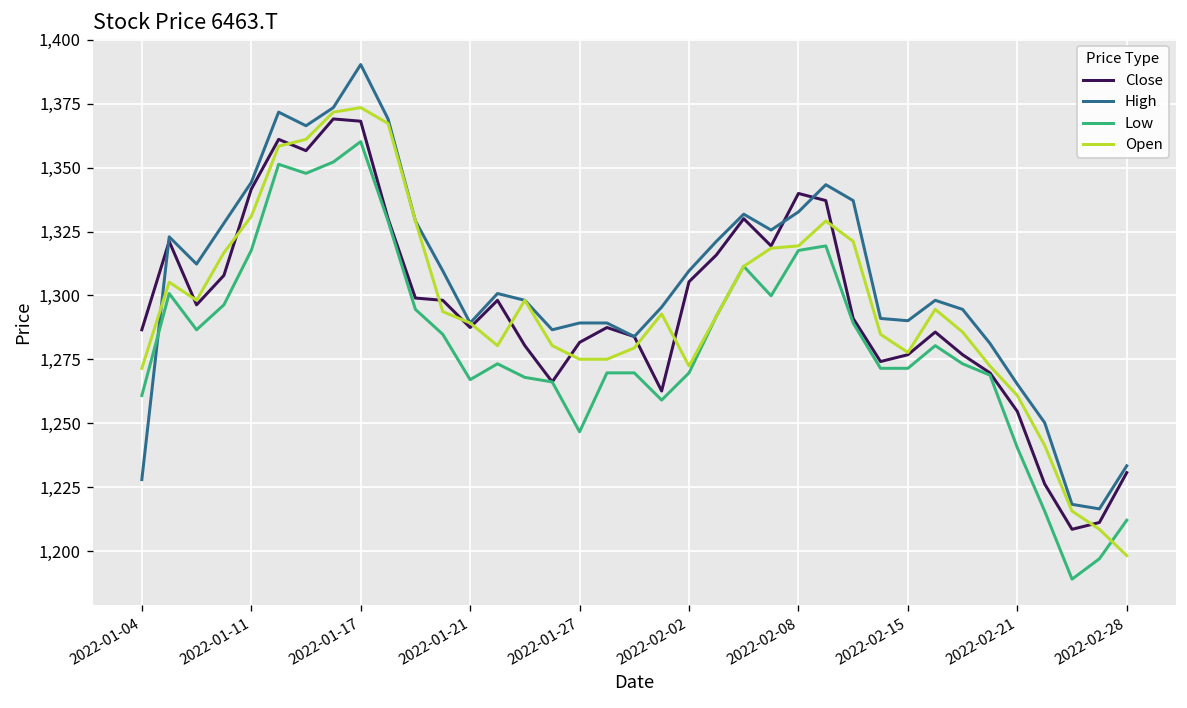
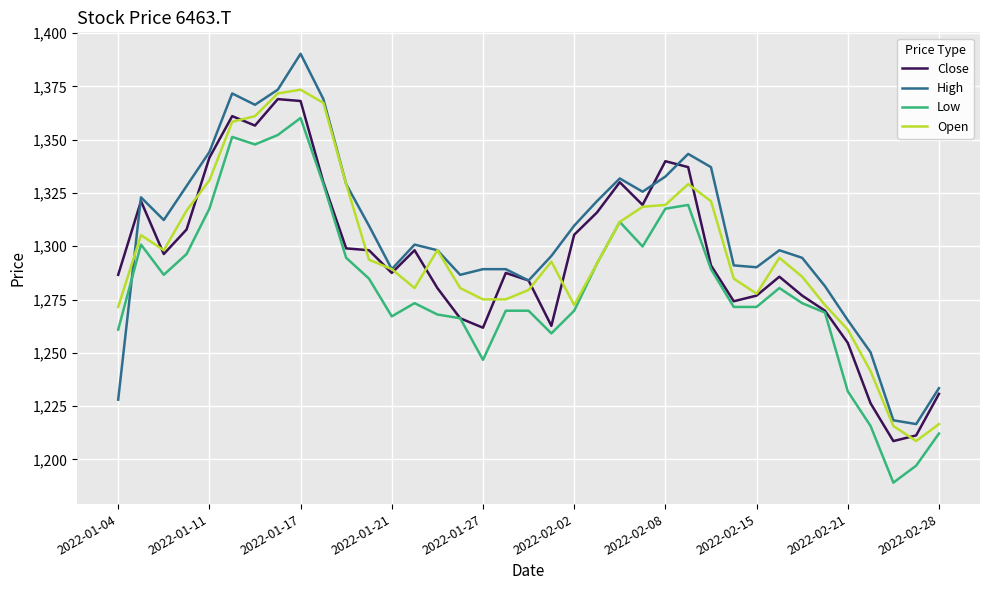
  {
    "Close": {
      "2022-01-04": "1,287",
      "2022-01-11": "1,342",
      "2022-01-17": "1,368",
      "2022-01-21": "1,287",
-     "2022-01-27": "1,282",
+     "2022-01-27": "1,262",
      "2022-02-02": "1,305",
      "2022-02-08": "1,340",
      "2022-02-21": "1,255",
      "2022-02-28": "1,231"
    },
    "High": {
      "2022-01-04": "1,228",
      "2022-01-11": "1,344",
      "2022-01-17": "1,390",
      "2022-01-27": "1,289",
      "2022-02-02": "1,310",
      "2022-02-08": "1,333",
      "2022-02-15": "1,290",
      "2022-02-21": "1,265",
      "2022-02-28": "1,233"
    },
    "Low": {
      "2022-01-04": "1,261",
      "2022-01-11": "1,318",
      "2022-01-17": "1,360",
      "2022-01-21": "1,267",
      "2022-01-27": "1,247",
      "2022-02-02": "1,270",
      "2022-02-08": "1,318",
      "2022-02-15": "1,272",
-     "2022-02-21": "1,241",
+     "2022-02-21": "1,232",
      "2022-02-28": "1,212"
    },
    "Open": {
      "2022-01-04": "1,272",
      "2022-01-11": "1,331",
      "2022-01-17": "1,373",
      "2022-01-27": "1,275",
      "2022-02-02": "1,272",
      "2022-02-08": "1,319",
      "2022-02-21": "1,261",
-     "2022-02-28": "1,198"
+     "2022-02-28": "1,217"
    }
  }
